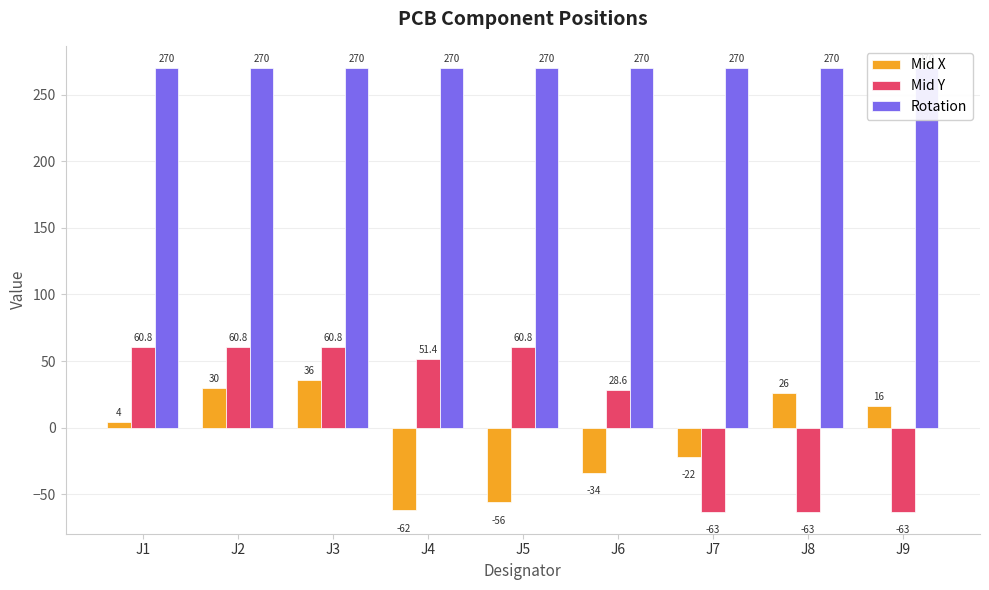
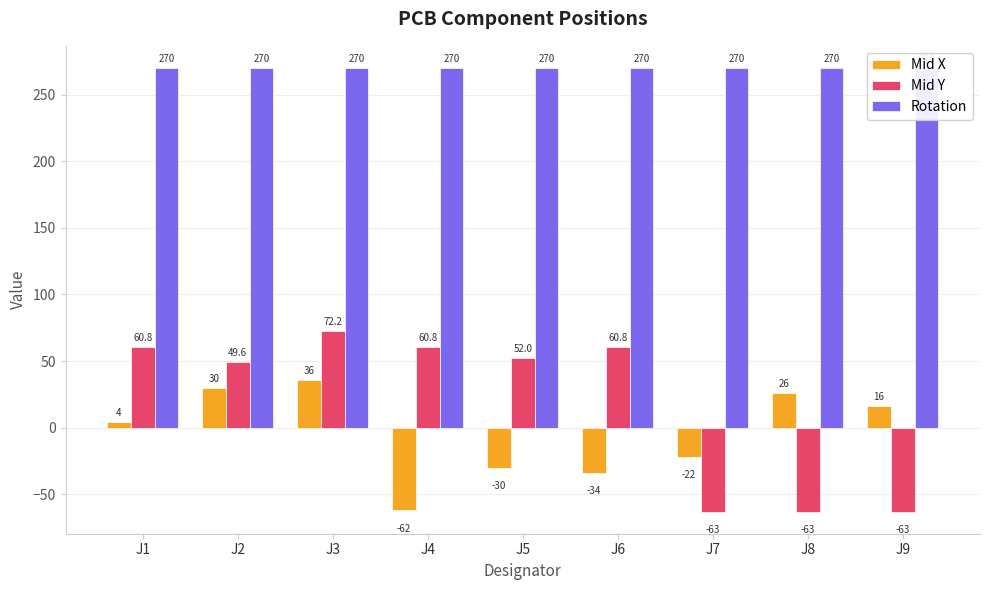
  {
    "Mid X": {
      "J1": 4,
      "J2": 30,
      "J3": 36,
      "J4": -62,
-     "J5": -56,
+     "J5": -30,
      "J6": -34,
      "J7": -22,
      "J8": 26,
      "J9": 16
    },
    "Mid Y": {
      "J1": 60.8,
-     "J2": 60.8,
-     "J3": 60.8,
-     "J4": 51.4,
-     "J5": 60.8,
-     "J6": 28.6,
+     "J2": 49.6,
+     "J3": 72.2,
+     "J4": 60.8,
+     "J5": 52.0,
+     "J6": 60.8,
      "J7": -63,
      "J8": -63,
      "J9": -63
    },
    "Rotation": {
      "J1": 270,
      "J2": 270,
      "J3": 270,
      "J4": 270,
      "J5": 270,
      "J6": 270,
      "J7": 270,
      "J8": 270
    }
  }
